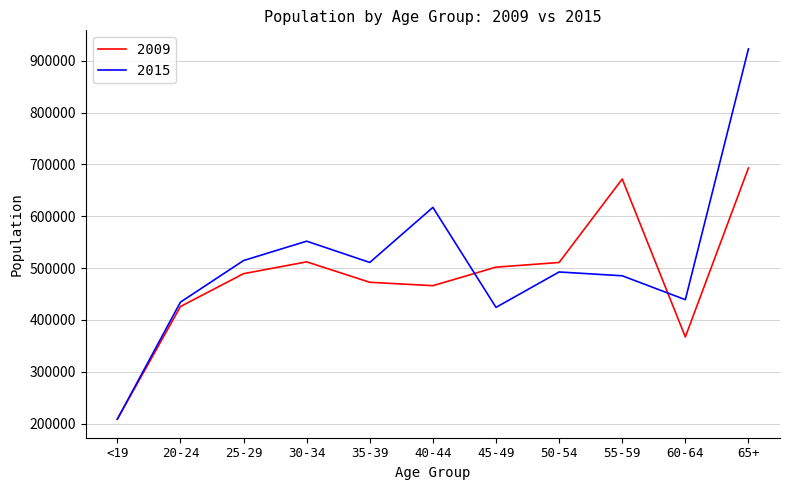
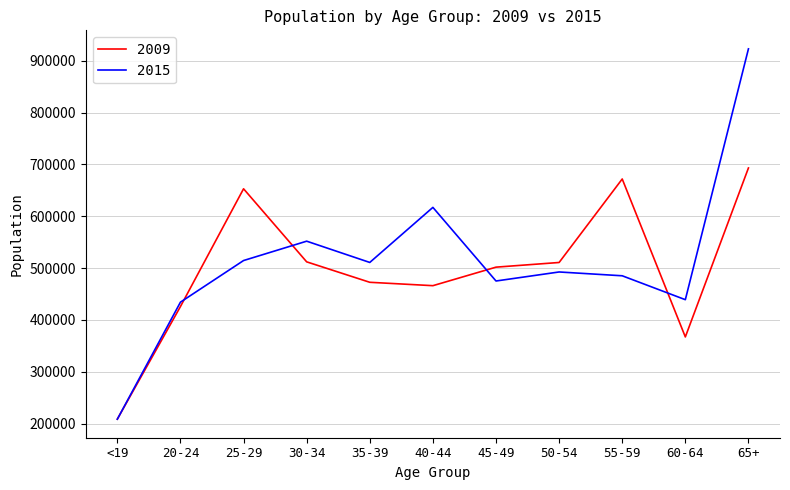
  {
    "2009": {
      "20-24": 430000,
-     "25-29": 490000,
+     "25-29": 650000,
      "30-34": 510000,
      "35-39": 470000,
      "40-44": 470000,
      "45-49": 500000,
      "50-54": 510000,
      "55-59": 670000,
      "60-64": 370000,
      "65+": 690000
    },
    "2015": {
      "20-24": 430000,
      "25-29": 510000,
      "30-34": 550000,
      "35-39": 510000,
      "40-44": 620000,
-     "45-49": 420000,
+     "45-49": 480000,
      "50-54": 490000,
      "55-59": 490000,
      "60-64": 440000,
      "65+": 920000
    }
  }
